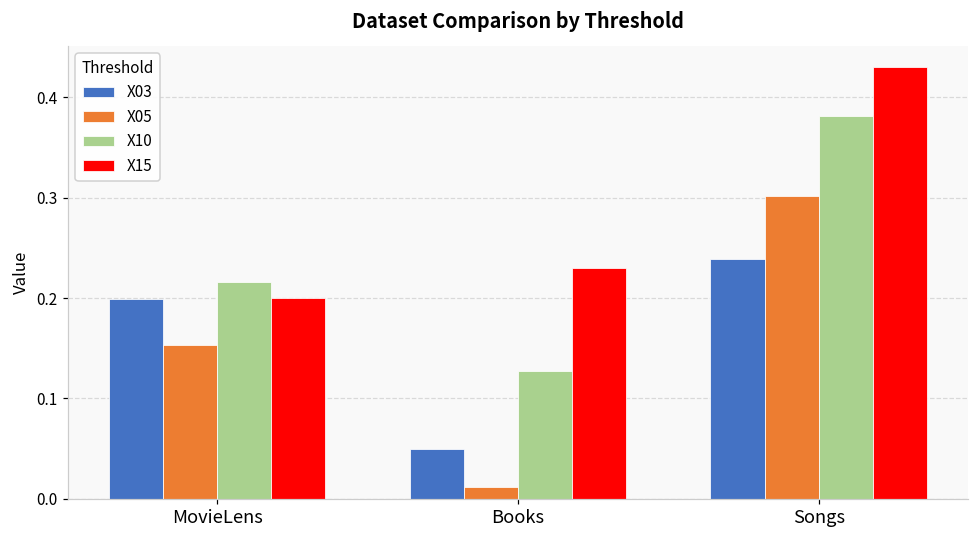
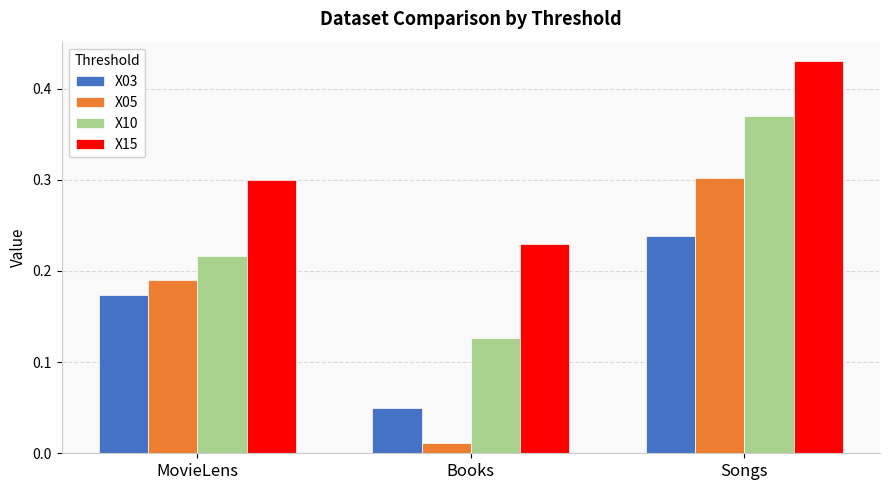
  {
    "X03": {
-     "MovieLens": 0.20,
+     "MovieLens": 0.17,
      "Books": 0.05,
      "Songs": 0.24
    },
    "X05": {
-     "MovieLens": 0.15,
+     "MovieLens": 0.19,
      "Books": 0.01,
      "Songs": 0.30
    },
    "X10": {
      "MovieLens": 0.22,
      "Books": 0.13,
-     "Songs": 0.38
+     "Songs": 0.37
    },
    "X15": {
-     "MovieLens": 0.2,
+     "MovieLens": 0.3,
      "Books": 0.23,
      "Songs": 0.43
    }
  }
